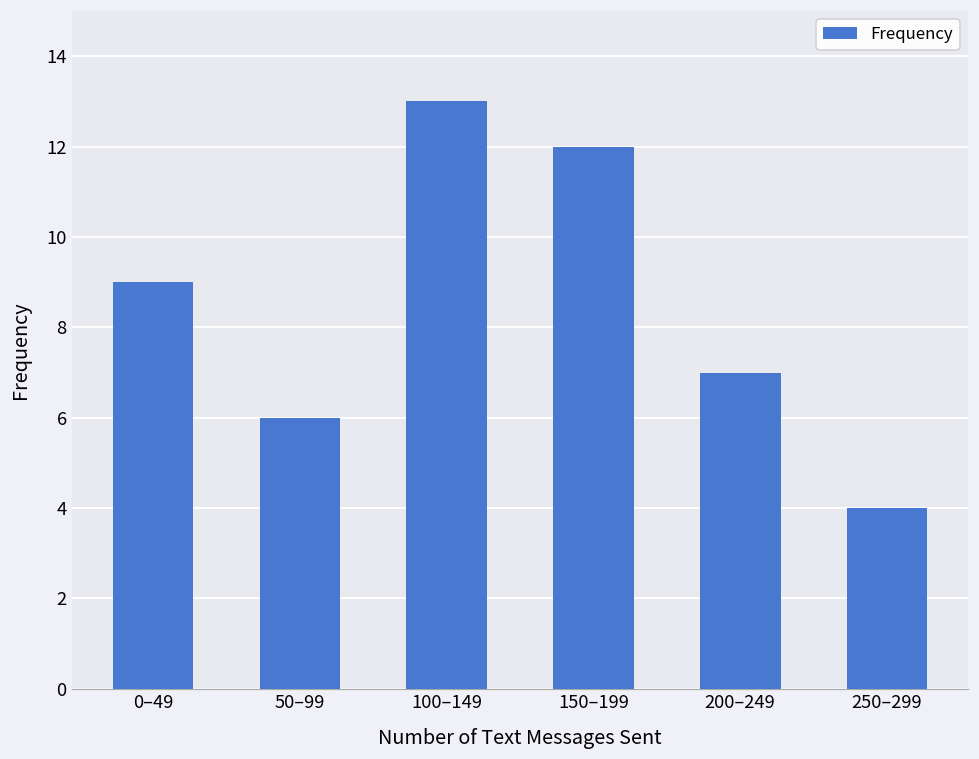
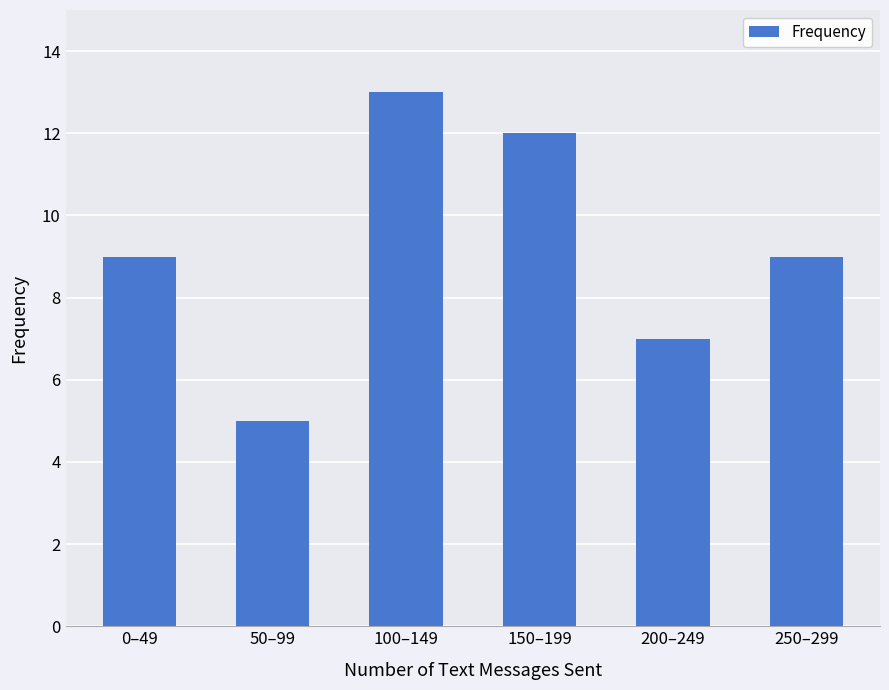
  {
    "0–49": 9,
-   "50–99": 6,
+   "50–99": 5,
    "100–149": 13,
    "150–199": 12,
    "200–249": 7,
-   "250–299": 4
+   "250–299": 9
  }
